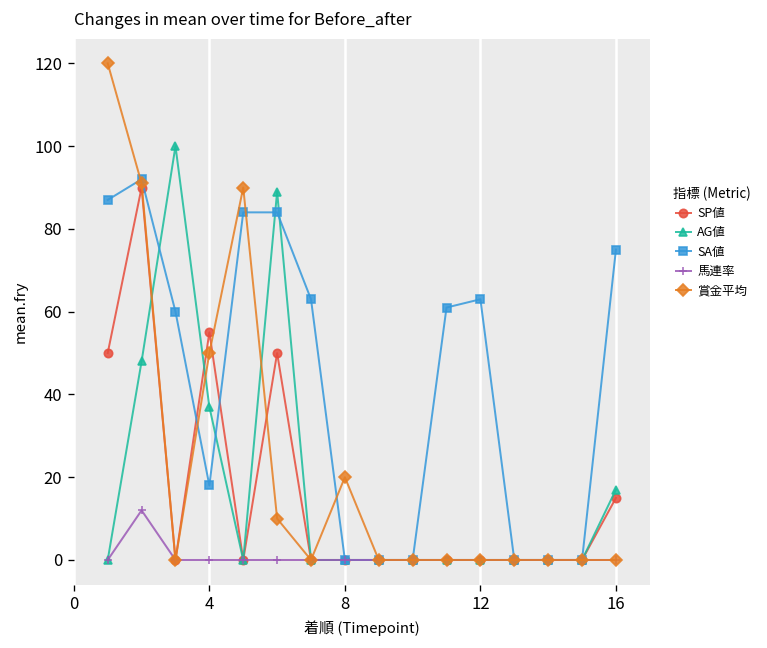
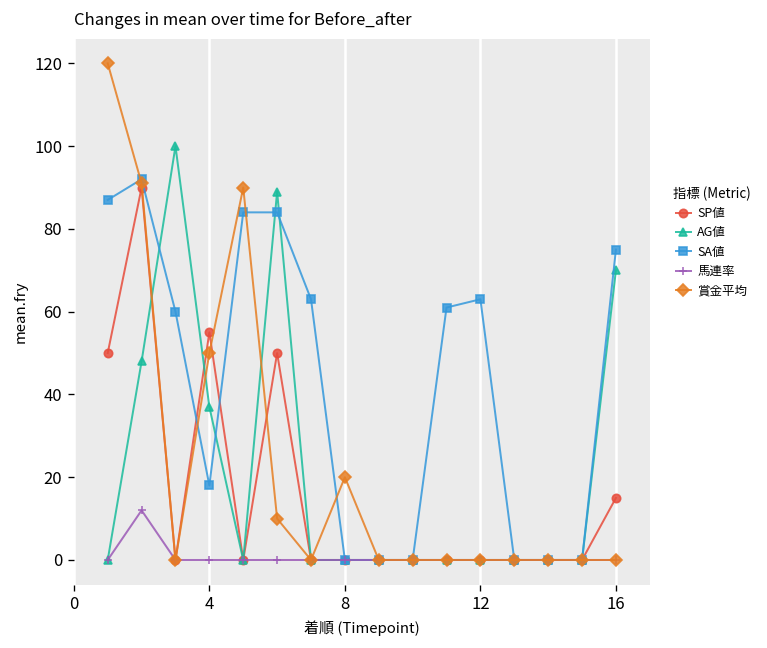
  {
    "AG値": {
      "4": 37,
-     "16": 17
+     "16": 70
    },
    "SA値": {
      "4": 18,
      "12": 63,
      "16": 75
    },
    "馬連率": {
      "4": 0
    }
  }
